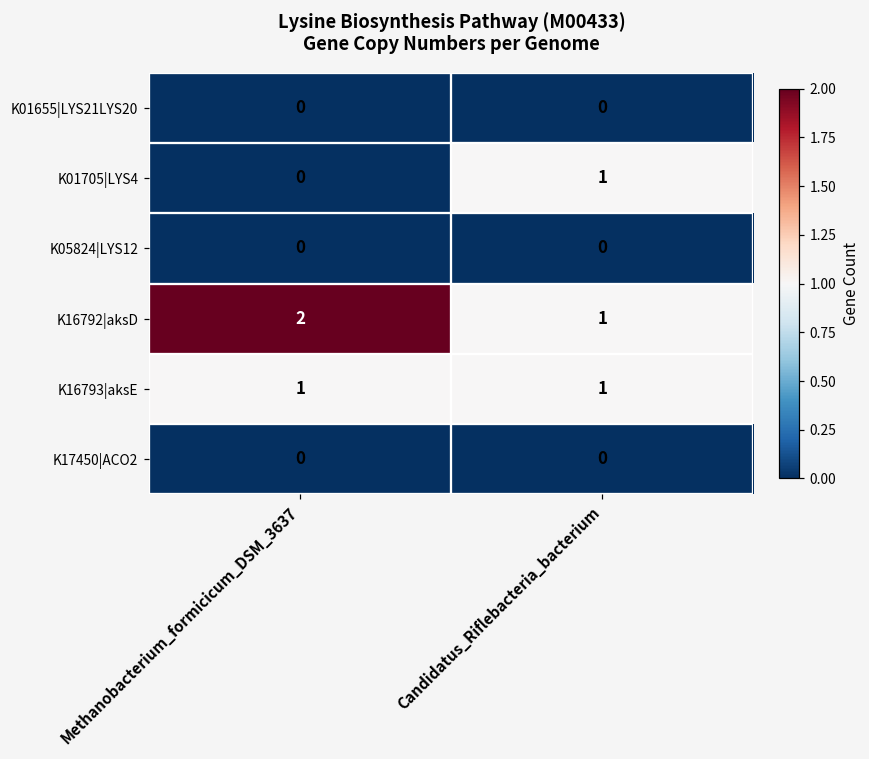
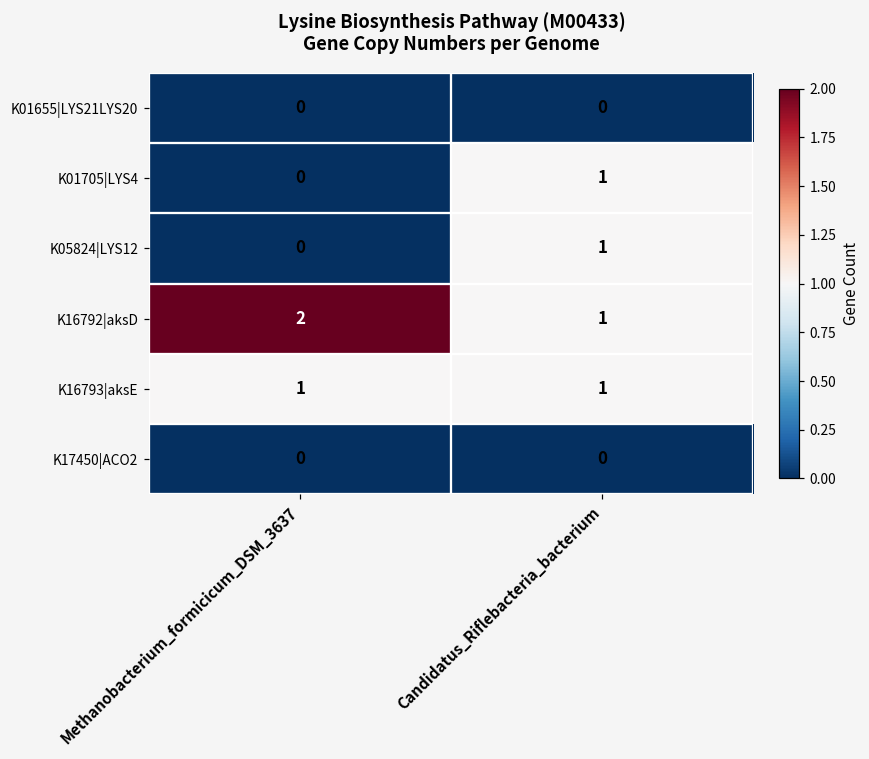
  {
    "K01655|LYS21LYS20": {
      "Methanobacterium_formicicum_DSM_3637": 0,
      "Candidatus_Riflebacteria_bacterium": 0
    },
    "K01705|LYS4": {
      "Methanobacterium_formicicum_DSM_3637": 0,
      "Candidatus_Riflebacteria_bacterium": 1
    },
    "K05824|LYS12": {
      "Methanobacterium_formicicum_DSM_3637": 0,
-     "Candidatus_Riflebacteria_bacterium": 0
+     "Candidatus_Riflebacteria_bacterium": 1
    },
    "K16792|aksD": {
      "Methanobacterium_formicicum_DSM_3637": 2,
      "Candidatus_Riflebacteria_bacterium": 1
    },
    "K16793|aksE": {
      "Methanobacterium_formicicum_DSM_3637": 1,
      "Candidatus_Riflebacteria_bacterium": 1
    },
    "K17450|ACO2": {
      "Methanobacterium_formicicum_DSM_3637": 0,
      "Candidatus_Riflebacteria_bacterium": 0
    }
  }
